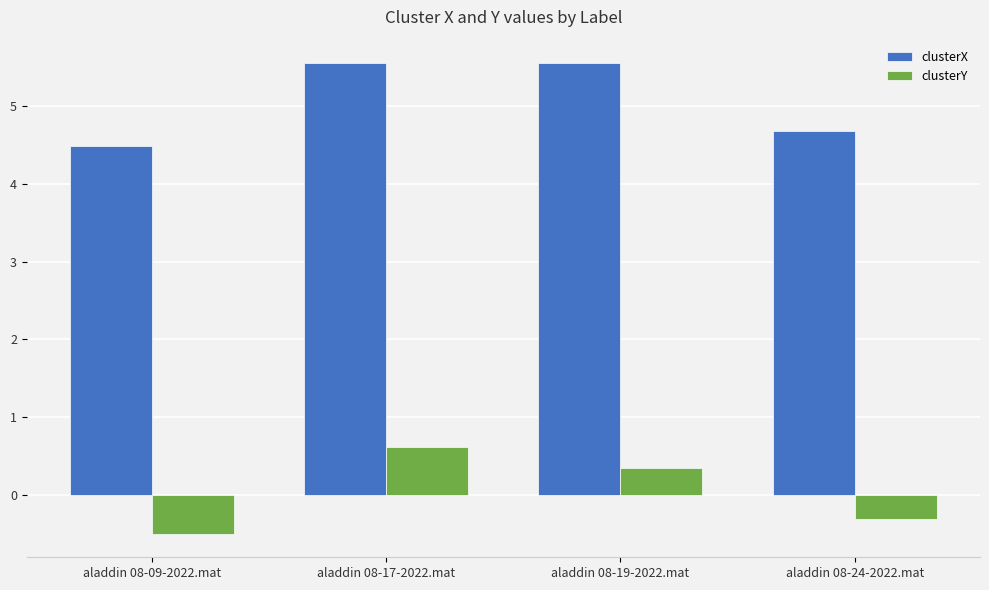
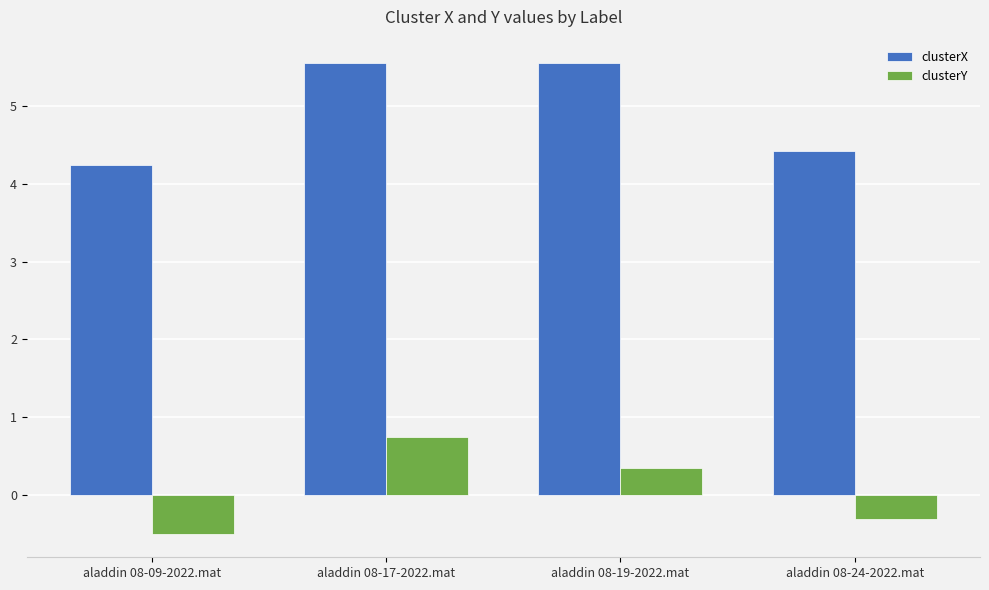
  {
    "clusterX": {
-     "aladdin 08-09-2022.mat": 4.5,
+     "aladdin 08-09-2022.mat": 4.2,
      "aladdin 08-17-2022.mat": 5.6,
      "aladdin 08-19-2022.mat": 5.6,
-     "aladdin 08-24-2022.mat": 4.7
+     "aladdin 08-24-2022.mat": 4.4
    },
    "clusterY": {
      "aladdin 08-09-2022.mat": -0.5,
-     "aladdin 08-17-2022.mat": 0.6,
+     "aladdin 08-17-2022.mat": 0.7,
      "aladdin 08-19-2022.mat": 0.4,
      "aladdin 08-24-2022.mat": -0.3
    }
  }
